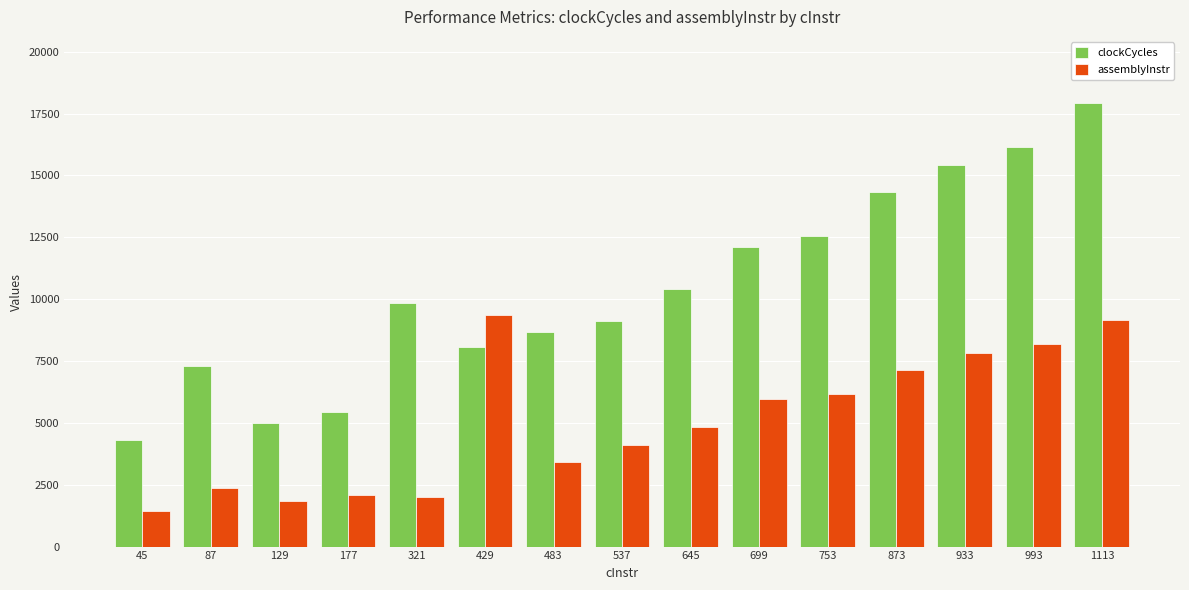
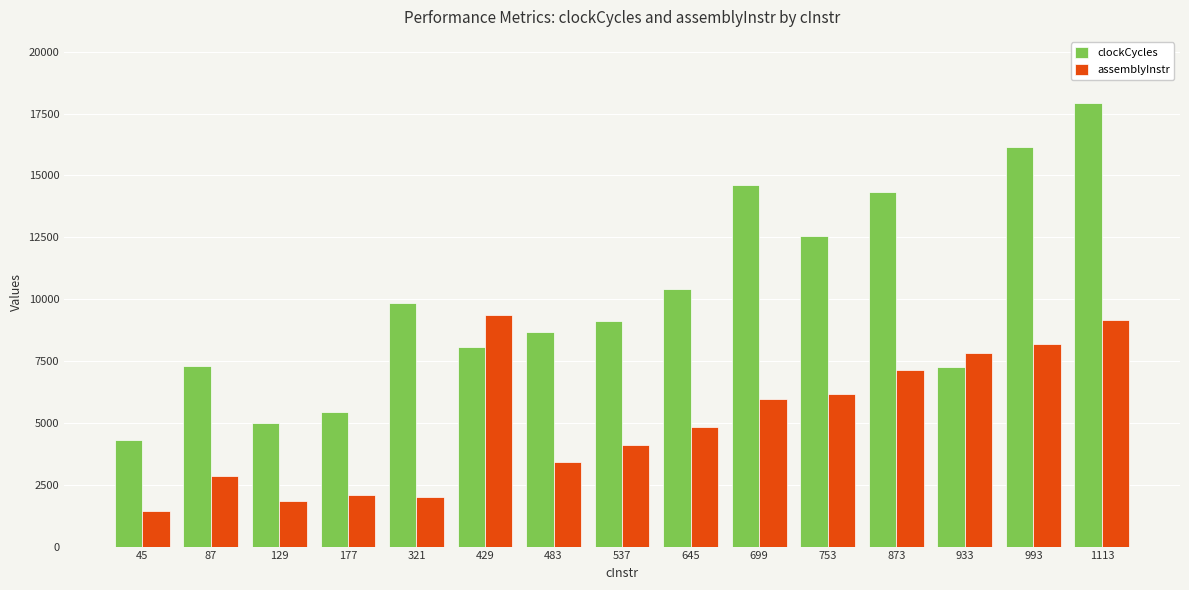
  {
    "clockCycles": {
      "45": 4300,
      "87": 7300,
      "129": 5000,
      "177": 5400,
      "321": 9800,
      "429": 8100,
      "483": 8700,
      "537": 9100,
      "645": 10400,
-     "699": 12100,
+     "699": 14600,
      "753": 12500,
      "873": 14300,
-     "933": 15400,
+     "933": 7300,
      "993": 16200,
      "1113": 17900
    },
    "assemblyInstr": {
      "45": 1400,
-     "87": 2400,
+     "87": 2800,
      "129": 1800,
      "177": 2100,
      "321": 2000,
      "429": 9300,
      "483": 3400,
      "537": 4100,
      "645": 4800,
      "699": 6000,
      "753": 6200,
      "873": 7200,
      "933": 7800,
      "993": 8200,
      "1113": 9200
    }
  }
